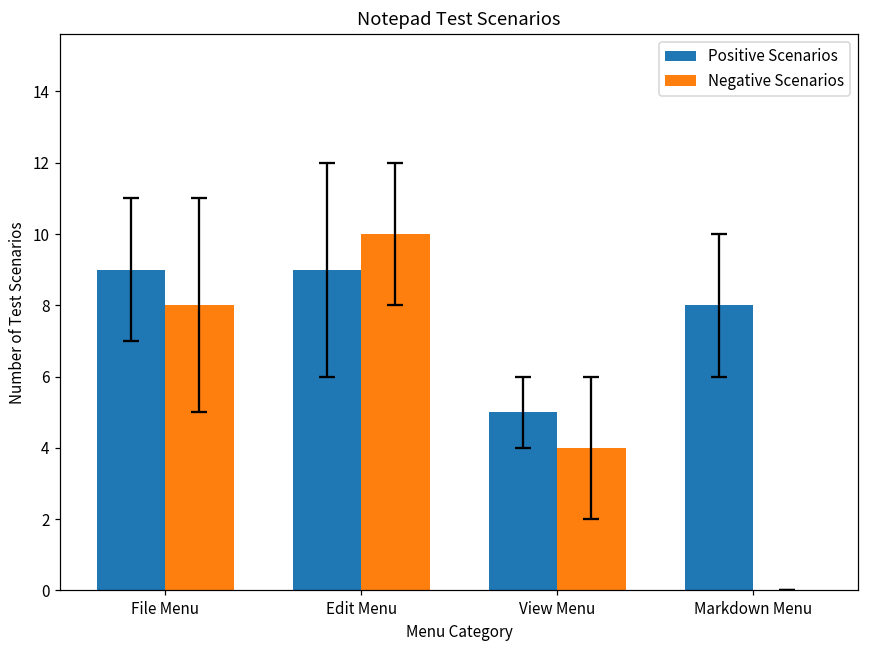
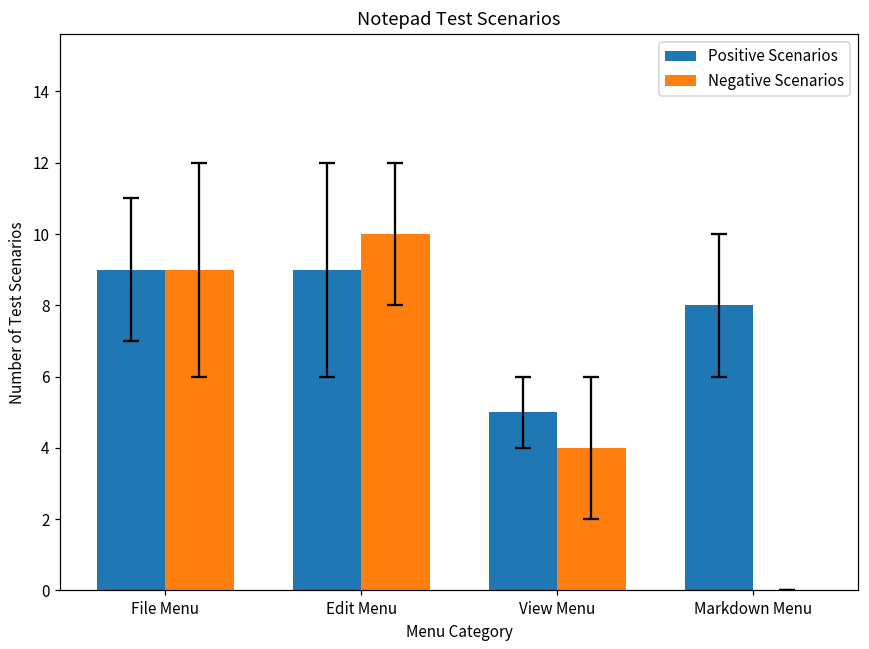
  {
    "Negative Scenarios": {
-     "File Menu": 8,
+     "File Menu": 9,
      "Edit Menu": 10,
      "View Menu": 4,
      "Markdown Menu": 0
    }
  }
